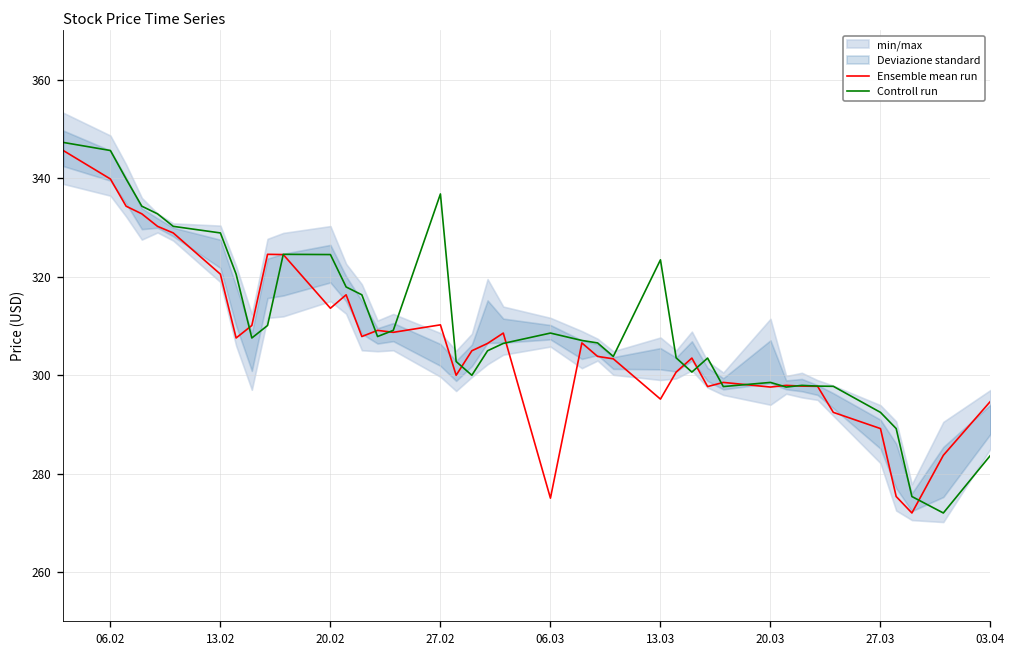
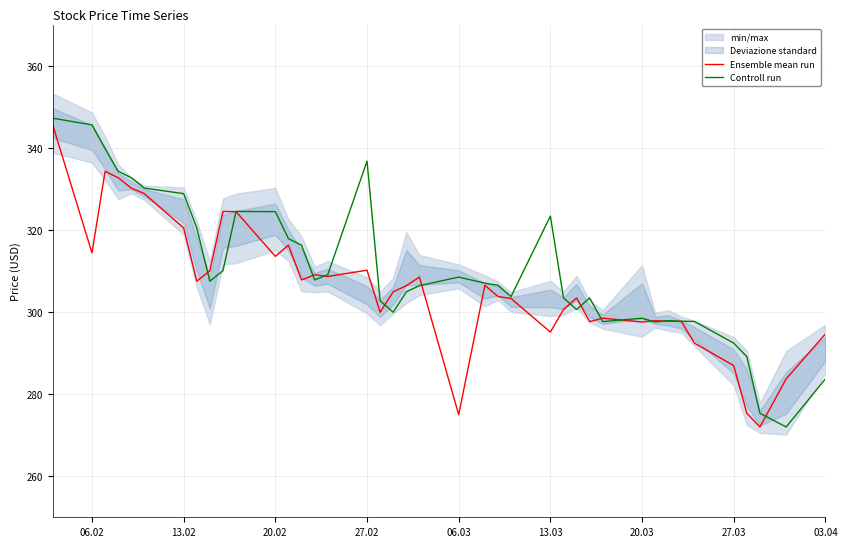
  {
    "Ensemble mean run": {
-     "06.02": 340,
+     "06.02": 314,
      "13.02": 320,
      "20.02": 314,
      "27.02": 310,
      "06.03": 275,
      "13.03": 295,
      "20.03": 298,
-     "27.03": 289,
+     "27.03": 287,
      "03.04": 295
    },
    "Controll run": {
      "13.02": 329,
      "20.02": 324,
      "27.02": 337,
      "06.03": 309,
      "13.03": 323,
      "20.03": 299,
      "27.03": 292,
      "03.04": 284
    }
  }
